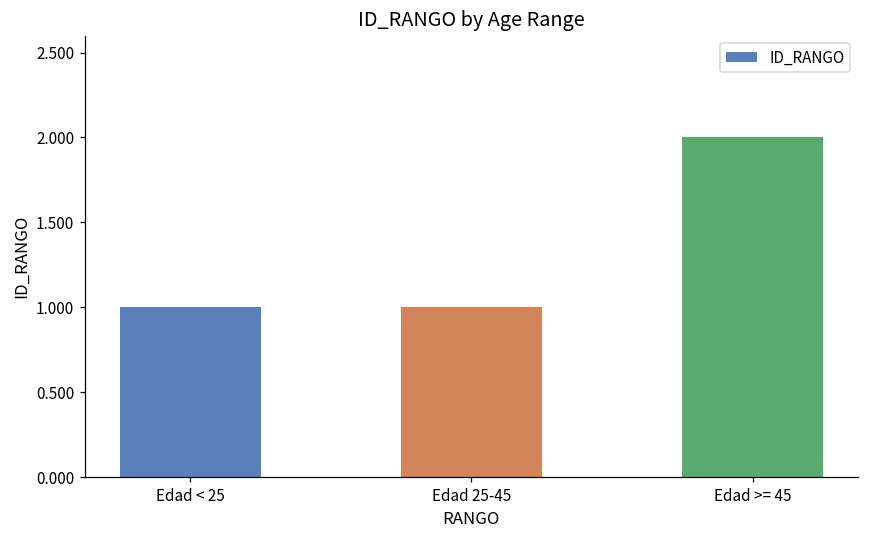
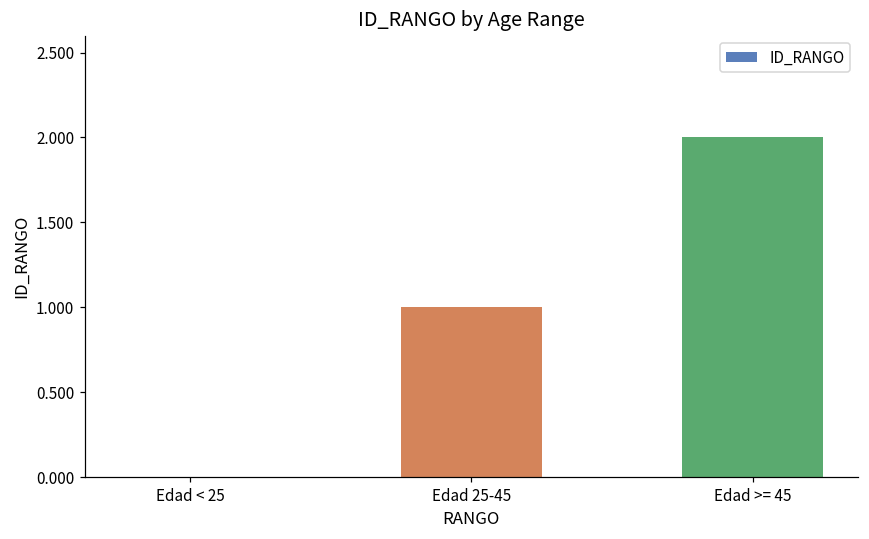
  {
-   "Edad < 25": 1,
+   "Edad < 25": 0,
    "Edad 25-45": 1,
    "Edad >= 45": 2
  }
